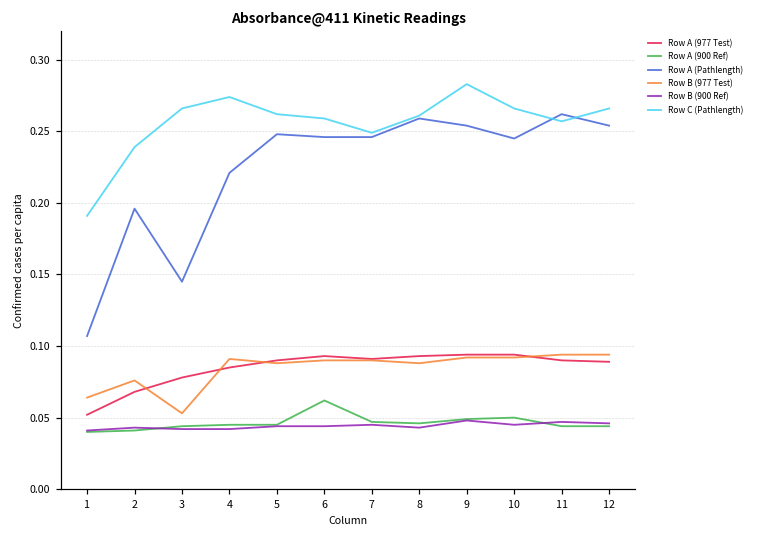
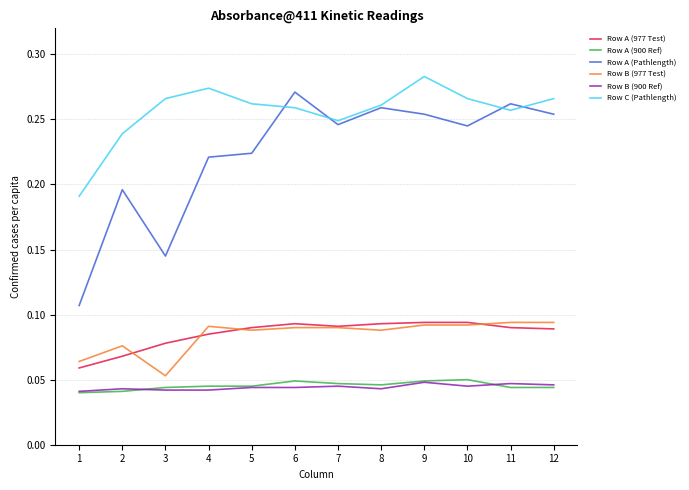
  {
    "Row A (977 Test)": {
-     "1": 0.052,
+     "1": 0.059,
      "2": 0.068,
      "3": 0.078,
      "4": 0.085,
      "5": 0.090,
      "6": 0.093,
      "8": 0.093,
      "9": 0.094,
      "10": 0.094,
      "11": 0.090,
      "12": 0.089
    },
    "Row A (900 Ref)": {
      "2": 0.041,
      "3": 0.044,
      "4": 0.045,
-     "6": 0.062,
+     "6": 0.049,
      "7": 0.047,
      "8": 0.046,
      "10": 0.050,
      "11": 0.044,
      "12": 0.044
    },
    "Row A (Pathlength)": {
      "1": 0.107,
      "2": 0.196,
      "3": 0.145,
      "4": 0.221,
-     "5": 0.248,
-     "6": 0.246,
+     "5": 0.224,
+     "6": 0.271,
      "7": 0.246,
      "8": 0.259,
      "9": 0.254,
      "10": 0.245,
      "11": 0.262,
      "12": 0.254
    },
    "Row B (977 Test)": {
      "1": 0.064,
      "2": 0.076,
      "3": 0.053,
      "4": 0.091,
      "5": 0.088,
      "6": 0.090,
      "8": 0.088,
      "9": 0.092,
      "10": 0.092,
      "11": 0.094,
      "12": 0.094
    },
    "Row B (900 Ref)": {
      "2": 0.043,
      "3": 0.042,
      "4": 0.042,
      "6": 0.044,
      "7": 0.045,
      "8": 0.043,
      "10": 0.045,
      "11": 0.047,
      "12": 0.046
    },
    "Row C (Pathlength)": {
      "1": 0.191,
      "2": 0.239,
      "3": 0.266,
      "4": 0.274,
      "5": 0.262,
      "6": 0.259,
      "7": 0.249,
      "8": 0.261,
      "9": 0.283,
      "10": 0.266,
      "11": 0.257,
      "12": 0.266
    }
  }
